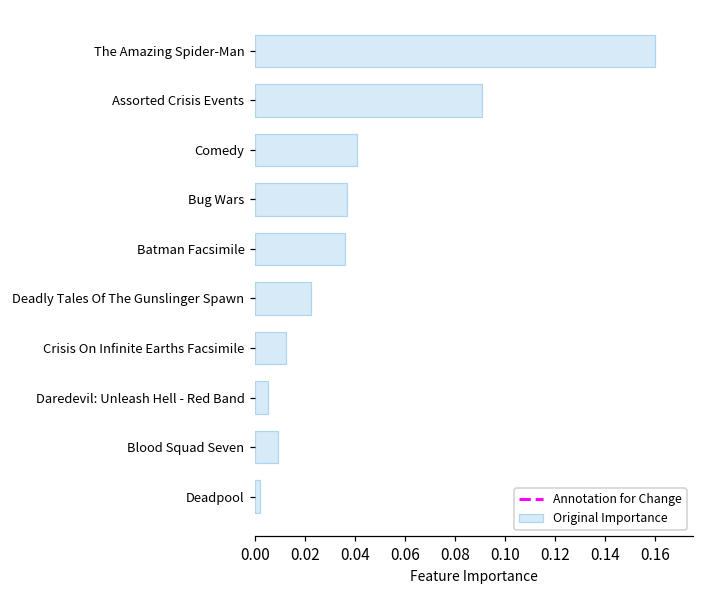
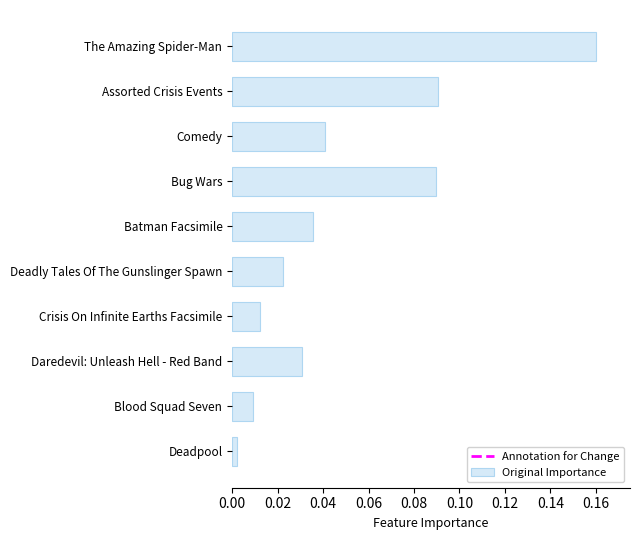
  {
    "The Amazing Spider-Man": 0.160,
    "Assorted Crisis Events": 0.091,
    "Comedy": 0.041,
-   "Bug Wars": 0.037,
+   "Bug Wars": 0.090,
    "Batman Facsimile": 0.036,
    "Deadly Tales Of The Gunslinger Spawn": 0.022,
    "Crisis On Infinite Earths Facsimile": 0.012,
-   "Daredevil: Unleash Hell - Red Band": 0.005,
+   "Daredevil: Unleash Hell - Red Band": 0.031,
    "Blood Squad Seven": 0.009,
    "Deadpool": 0.002
  }
